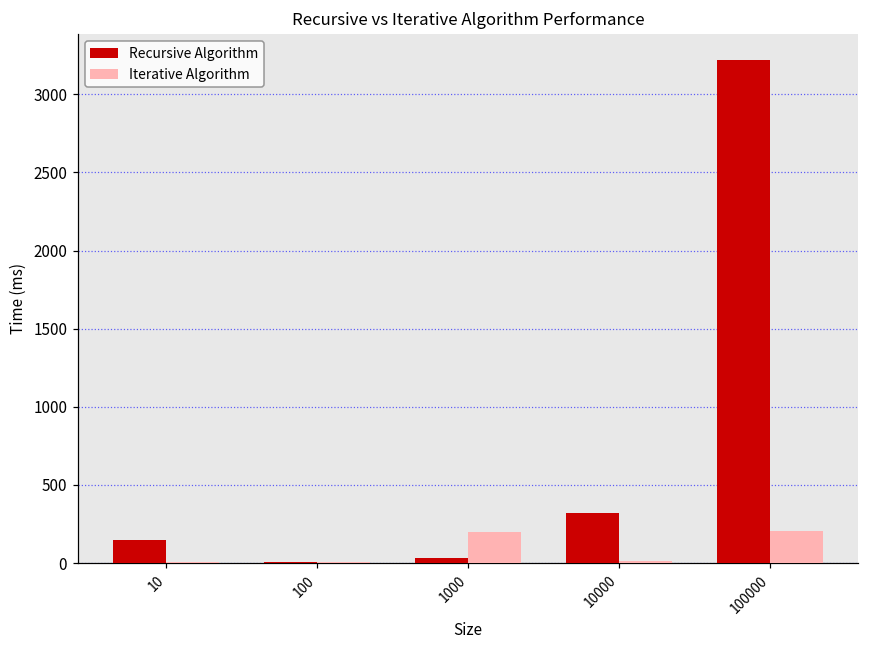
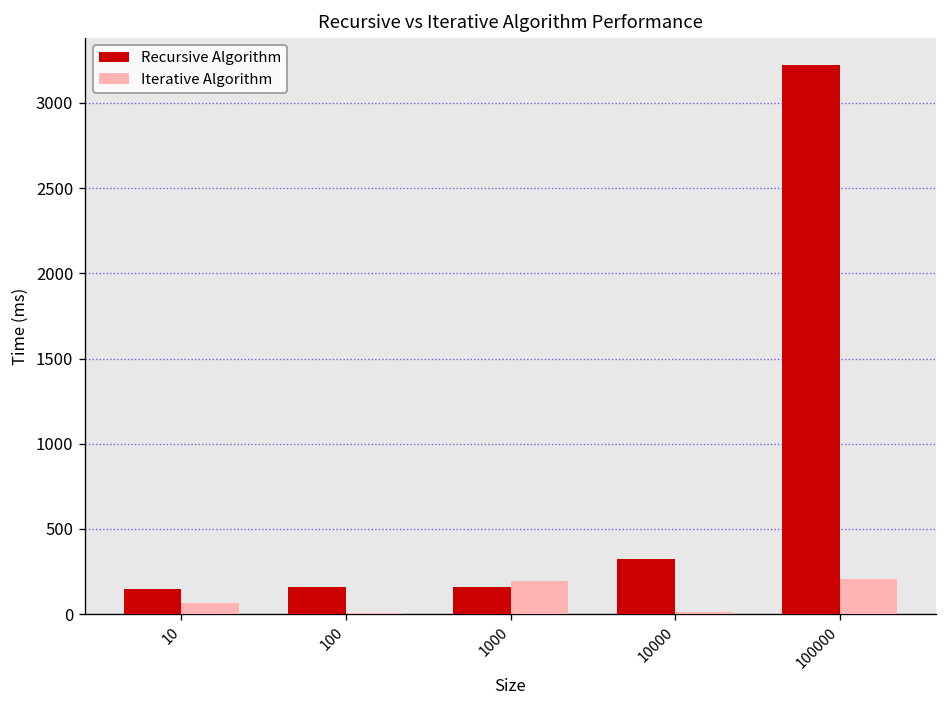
  {
    "Recursive Algorithm": {
      "10": 150,
-     "100": 0,
-     "1000": 30,
+     "100": 160,
+     "1000": 160,
      "10000": 320,
      "100000": 3220
    },
    "Iterative Algorithm": {
-     "10": 0,
+     "10": 60,
      "1000": 200,
      "100000": 210
    }
  }
